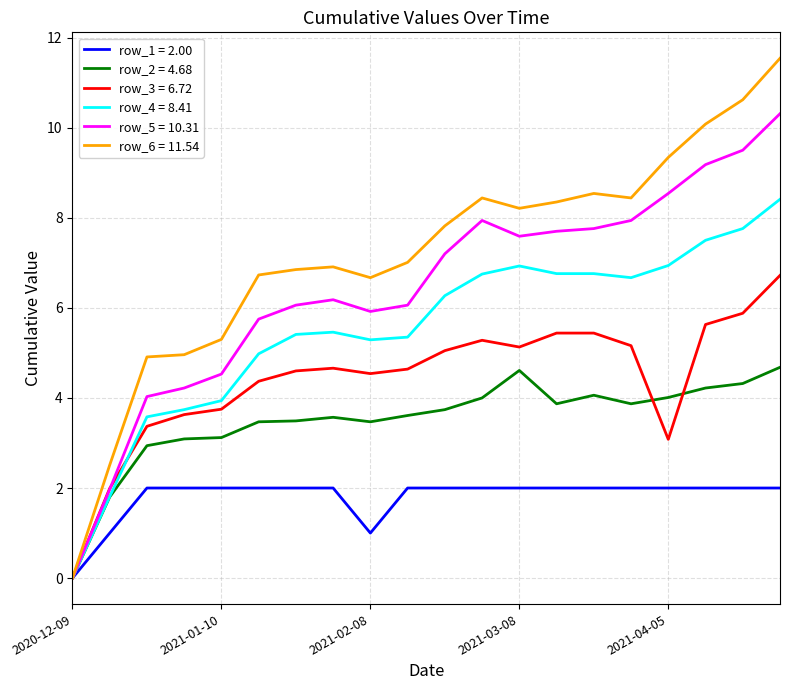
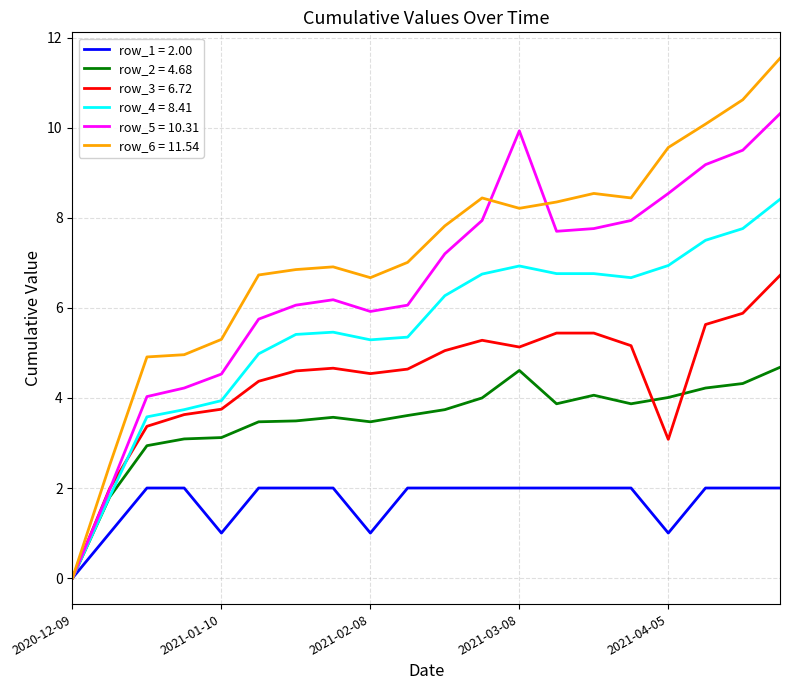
  {
    "row_1 = 2.00": {
-     "2021-01-10": 2,
+     "2021-01-10": 1,
      "2021-02-08": 1,
      "2021-03-08": 2,
-     "2021-04-05": 2
+     "2021-04-05": 1
    },
    "row_2 = 4.68": {
      "2021-01-10": 3.1,
      "2021-02-08": 3.5,
      "2021-03-08": 4.6,
      "2021-04-05": 4.0
    },
    "row_3 = 6.72": {
      "2021-01-10": 3.8,
      "2021-02-08": 4.5,
      "2021-03-08": 5.1,
      "2021-04-05": 3.1
    },
    "row_4 = 8.41": {
      "2021-01-10": 3.9,
      "2021-02-08": 5.3,
      "2021-03-08": 6.9,
      "2021-04-05": 6.9
    },
    "row_5 = 10.31": {
      "2021-01-10": 4.5,
      "2021-02-08": 5.9,
-     "2021-03-08": 7.6,
+     "2021-03-08": 9.9,
      "2021-04-05": 8.5
    },
    "row_6 = 11.54": {
      "2021-01-10": 5.3,
      "2021-02-08": 6.7,
      "2021-03-08": 8.2,
-     "2021-04-05": 9.3
+     "2021-04-05": 9.6
    }
  }
